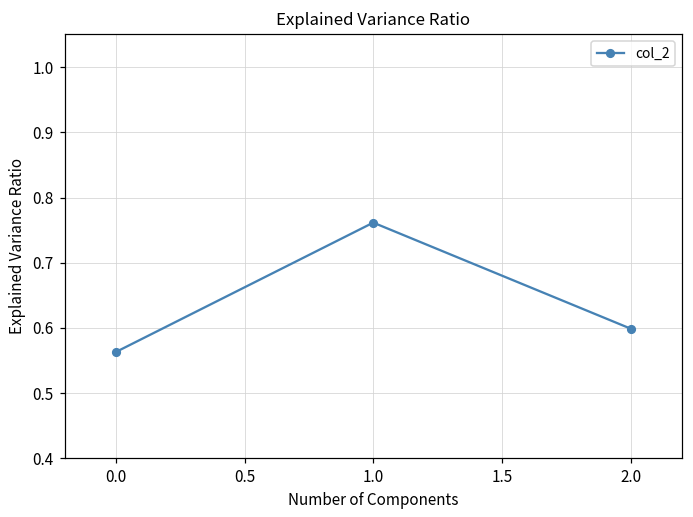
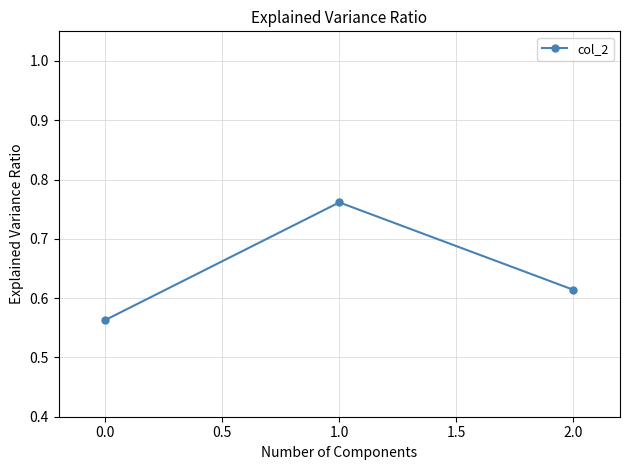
  {
    "0.0": 0.56,
    "1.0": 0.76,
-   "2.0": 0.60
+   "2.0": 0.61
  }
